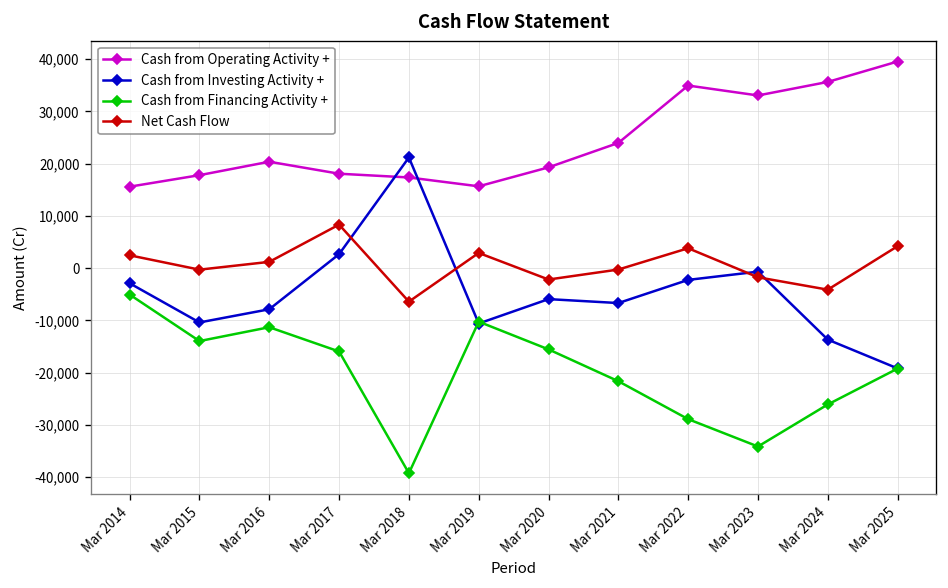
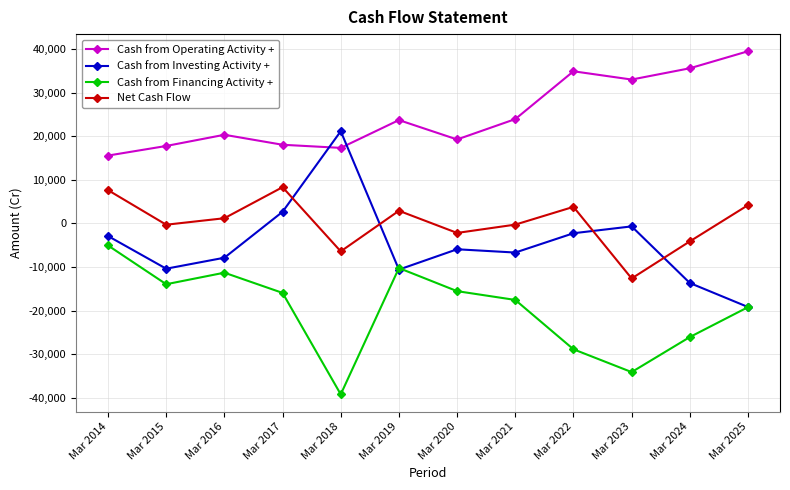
  {
    "Cash from Operating Activity +": {
      "Mar 2014": "16,000",
      "Mar 2015": "18,000",
      "Mar 2016": "20,000",
      "Mar 2017": "18,000",
      "Mar 2018": "17,000",
-     "Mar 2019": "16,000",
+     "Mar 2019": "24,000",
      "Mar 2020": "19,000",
      "Mar 2021": "24,000",
      "Mar 2022": "35,000",
      "Mar 2023": "33,000",
      "Mar 2024": "36,000",
      "Mar 2025": "40,000"
    },
    "Cash from Investing Activity +": {
      "Mar 2014": "-3,000",
      "Mar 2015": "-10,000",
      "Mar 2016": "-8,000",
      "Mar 2017": "3,000",
      "Mar 2018": "21,000",
      "Mar 2020": "-6,000",
      "Mar 2021": "-7,000",
      "Mar 2022": "-2,000",
      "Mar 2023": "-1,000",
      "Mar 2024": "-14,000"
    },
    "Cash from Financing Activity +": {
      "Mar 2014": "-5,000",
      "Mar 2015": "-14,000",
      "Mar 2016": "-11,000",
      "Mar 2017": "-16,000",
      "Mar 2018": "-39,000",
      "Mar 2020": "-16,000",
-     "Mar 2021": "-22,000",
+     "Mar 2021": "-18,000",
      "Mar 2022": "-29,000",
      "Mar 2023": "-34,000",
      "Mar 2024": "-26,000"
    },
    "Net Cash Flow": {
-     "Mar 2014": "2,000",
+     "Mar 2014": "8,000",
      "Mar 2015": "0",
      "Mar 2016": "1,000",
      "Mar 2017": "8,000",
      "Mar 2018": "-6,000",
      "Mar 2019": "3,000",
      "Mar 2020": "-2,000",
      "Mar 2021": "0",
      "Mar 2022": "4,000",
-     "Mar 2023": "-2,000",
+     "Mar 2023": "-13,000",
      "Mar 2024": "-4,000",
      "Mar 2025": "4,000"
    }
  }
